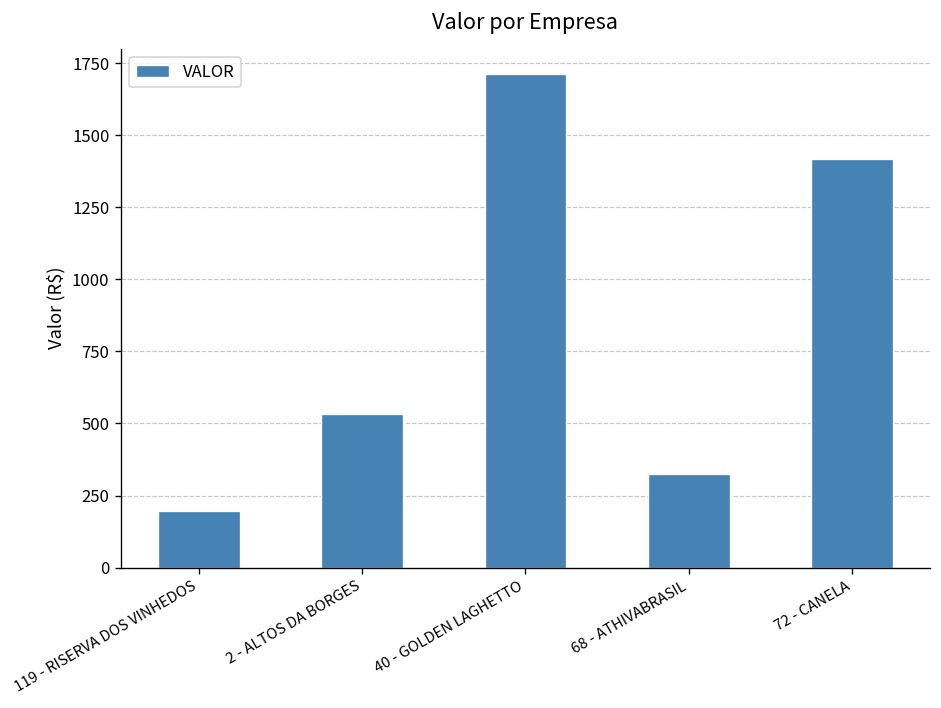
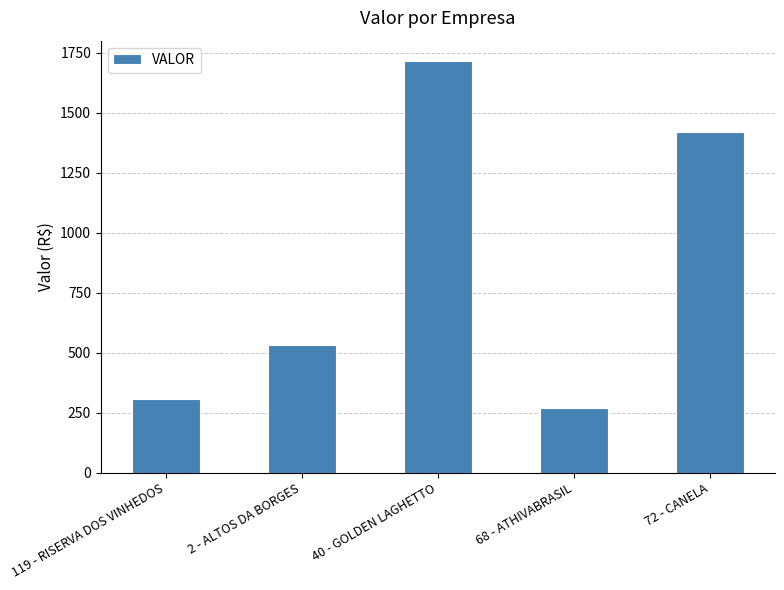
  {
-   "119 - RISERVA DOS VINHEDOS": 200,
+   "119 - RISERVA DOS VINHEDOS": 310,
    "2 - ALTOS DA BORGES": 530,
    "40 - GOLDEN LAGHETTO": 1710,
-   "68 - ATHIVABRASIL": 320,
+   "68 - ATHIVABRASIL": 270,
    "72 - CANELA": 1420
  }
